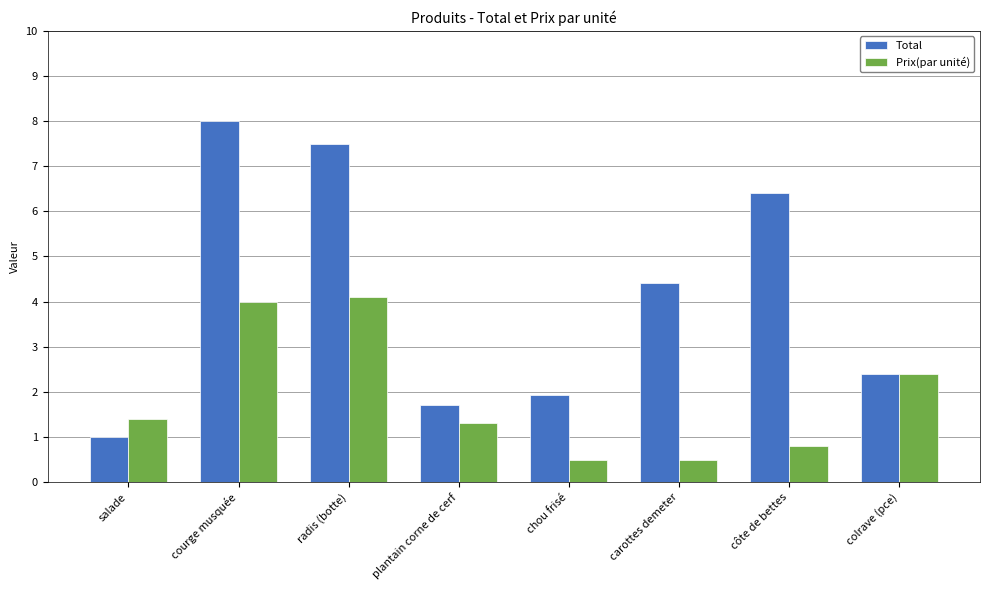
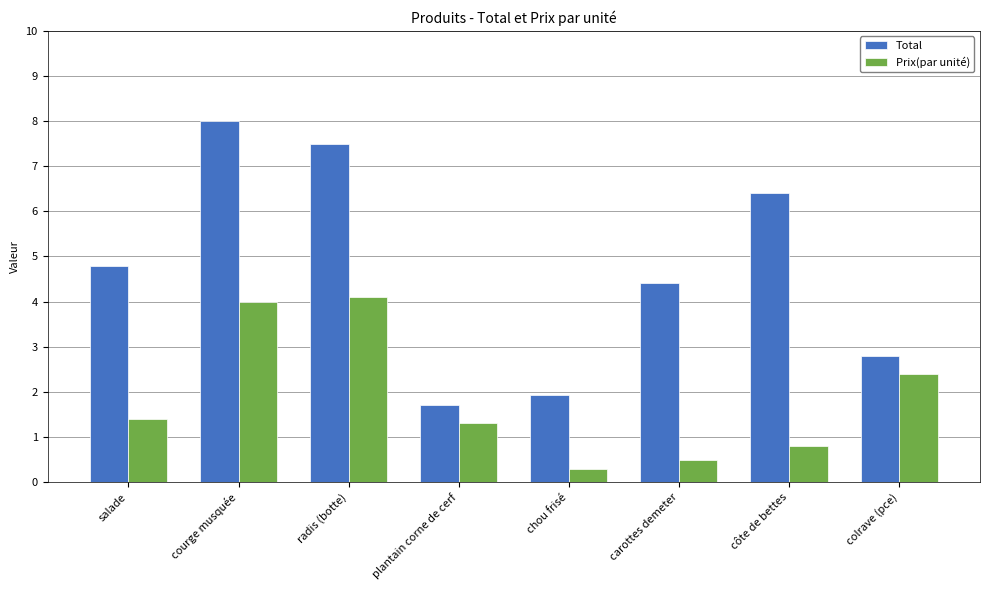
  {
    "Total": {
-     "salade": 1.0,
+     "salade": 4.8,
      "courge musquée": 8.0,
      "radis (botte)": 7.5,
      "plantain corne de cerf": 1.7,
      "chou frisé": 1.9,
      "carottes demeter": 4.4,
      "côte de bettes": 6.4,
-     "colrave (pce)": 2.4
+     "colrave (pce)": 2.8
    },
    "Prix(par unité)": {
      "salade": 1.4,
      "courge musquée": 4.0,
      "radis (botte)": 4.1,
      "plantain corne de cerf": 1.3,
-     "chou frisé": 0.5,
+     "chou frisé": 0.3,
      "carottes demeter": 0.5,
      "côte de bettes": 0.8,
      "colrave (pce)": 2.4
    }
  }
